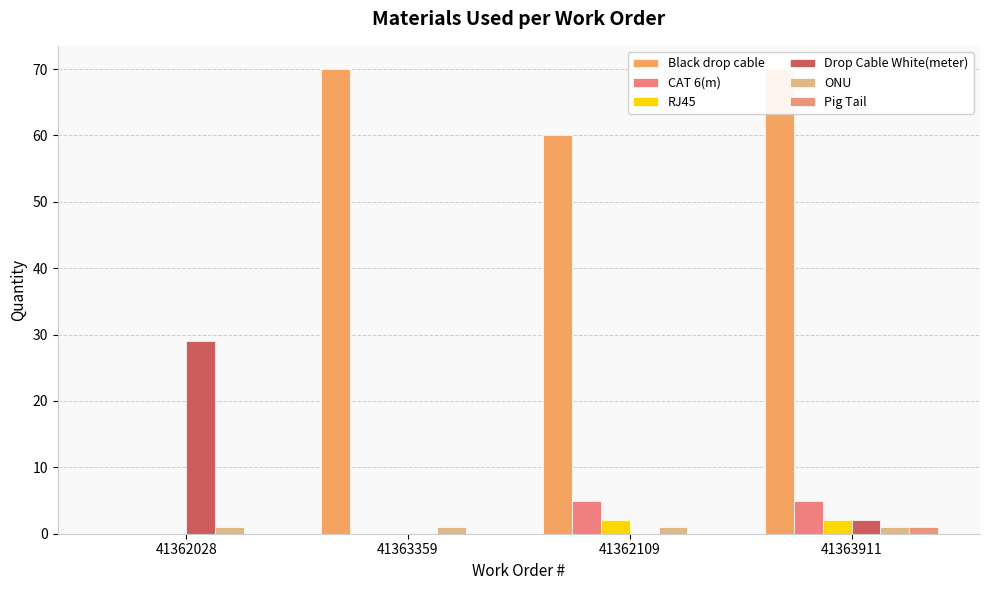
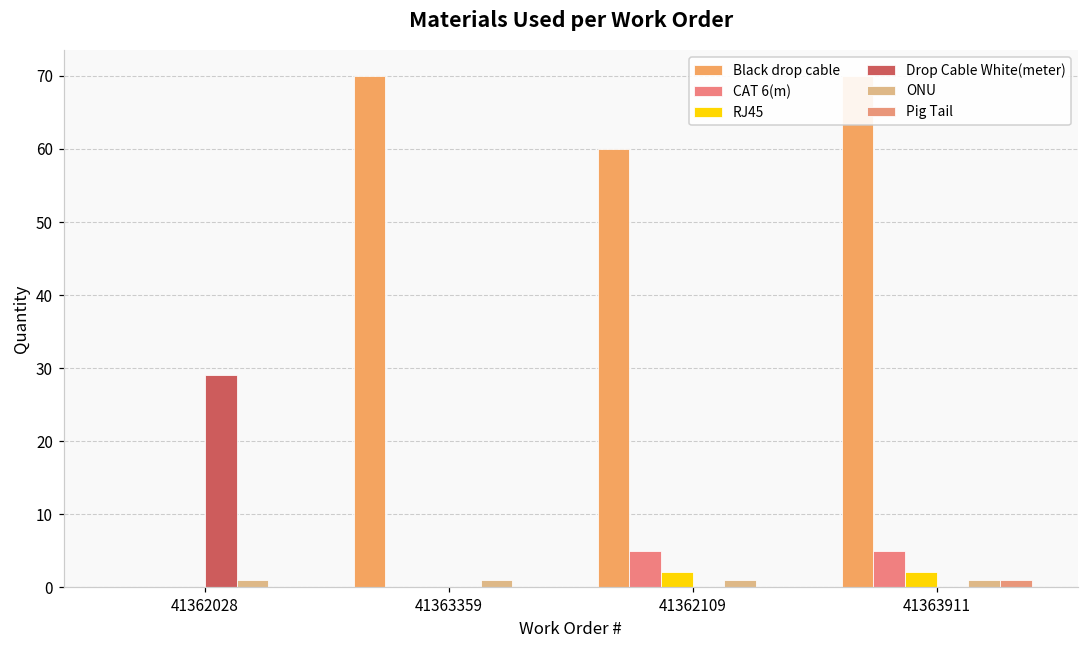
  {
    "RJ45": {
      "41362028": 0,
      "41363359": 0,
      "41362109": 2,
      "41363911": 2
    },
    "Drop Cable White(meter)": {
      "41362028": 29,
      "41363359": 0,
      "41362109": 0,
-     "41363911": 2
+     "41363911": 0
    }
  }
